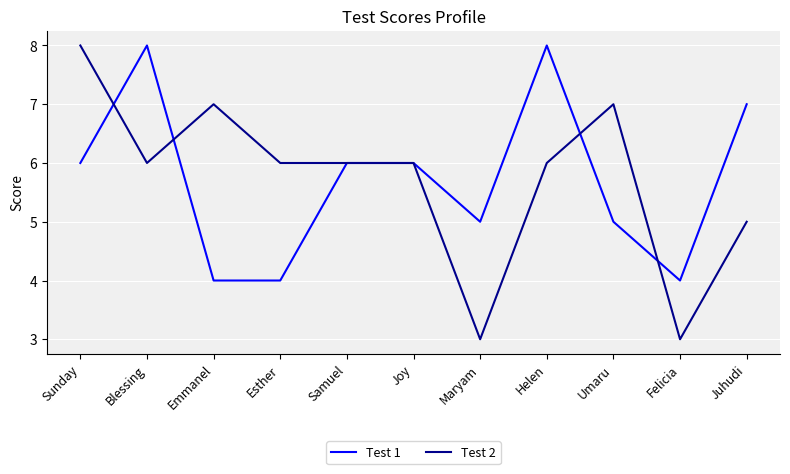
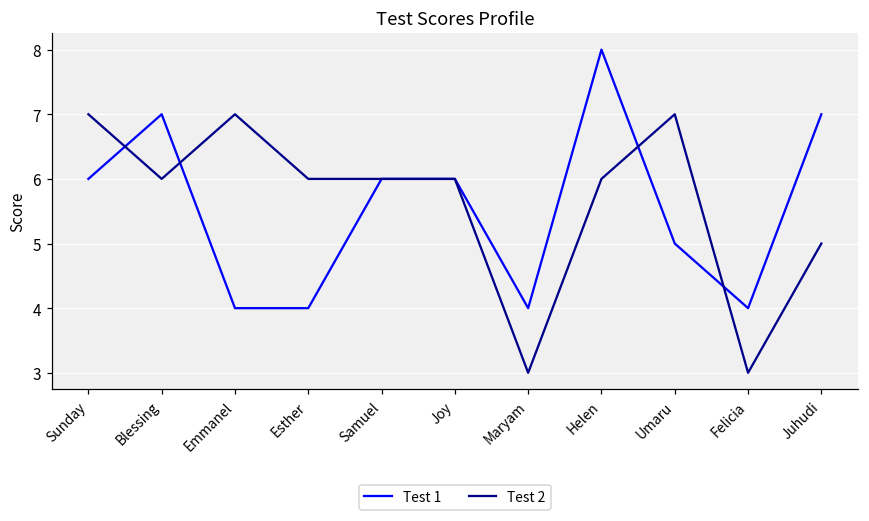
  {
    "Test 1": {
      "Sunday": 6,
-     "Blessing": 8,
+     "Blessing": 7,
      "Emmanel": 4,
      "Esther": 4,
-     "Maryam": 5,
+     "Maryam": 4,
      "Helen": 8,
      "Umaru": 5,
      "Felicia": 4,
      "Juhudi": 7
    },
    "Test 2": {
-     "Sunday": 8,
+     "Sunday": 7,
      "Blessing": 6,
      "Emmanel": 7,
      "Esther": 6,
      "Maryam": 3,
      "Helen": 6,
      "Umaru": 7,
      "Felicia": 3,
      "Juhudi": 5
    }
  }
